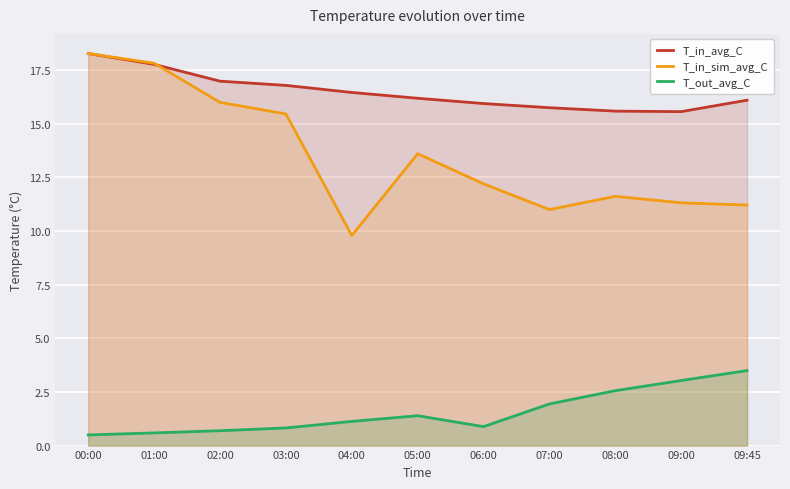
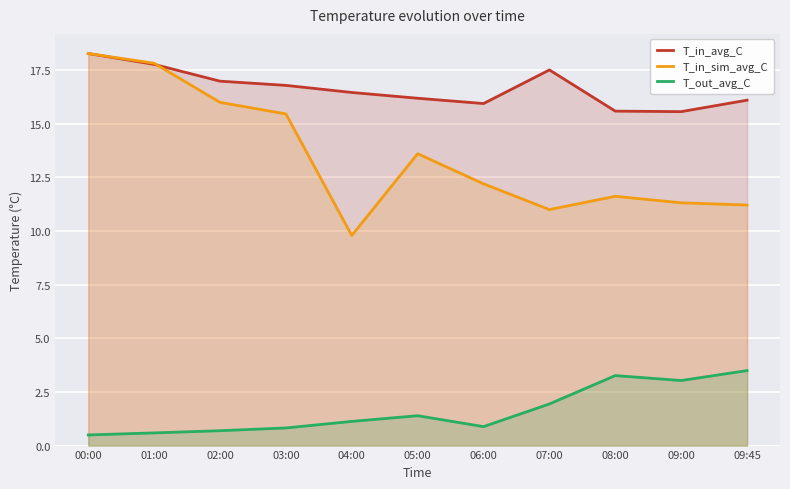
  {
    "T_in_avg_C": {
      "02:00": 17.0,
      "03:00": 16.8,
      "04:00": 16.5,
      "05:00": 16.2,
      "06:00": 15.9,
-     "07:00": 15.8,
+     "07:00": 17.5,
      "08:00": 15.6,
      "09:00": 15.6,
      "09:45": 16.1
    },
    "T_in_sim_avg_C": {
      "02:00": 16.0,
      "03:00": 15.5,
      "04:00": 9.8,
      "05:00": 13.6,
      "06:00": 12.2,
      "07:00": 11.0,
      "08:00": 11.6,
      "09:00": 11.3,
      "09:45": 11.2
    },
    "T_out_avg_C": {
      "00:00": 0.5,
      "01:00": 0.6,
      "02:00": 0.7,
      "03:00": 0.8,
      "04:00": 1.1,
      "05:00": 1.4,
      "06:00": 0.9,
      "07:00": 1.9,
-     "08:00": 2.6,
+     "08:00": 3.3,
      "09:00": 3.0,
      "09:45": 3.5
    }
  }
